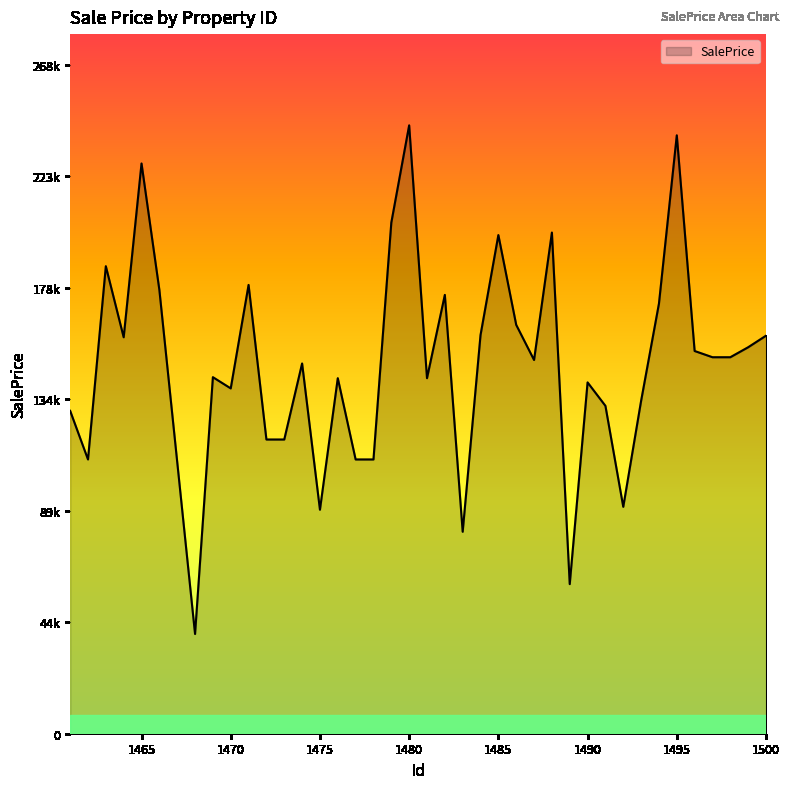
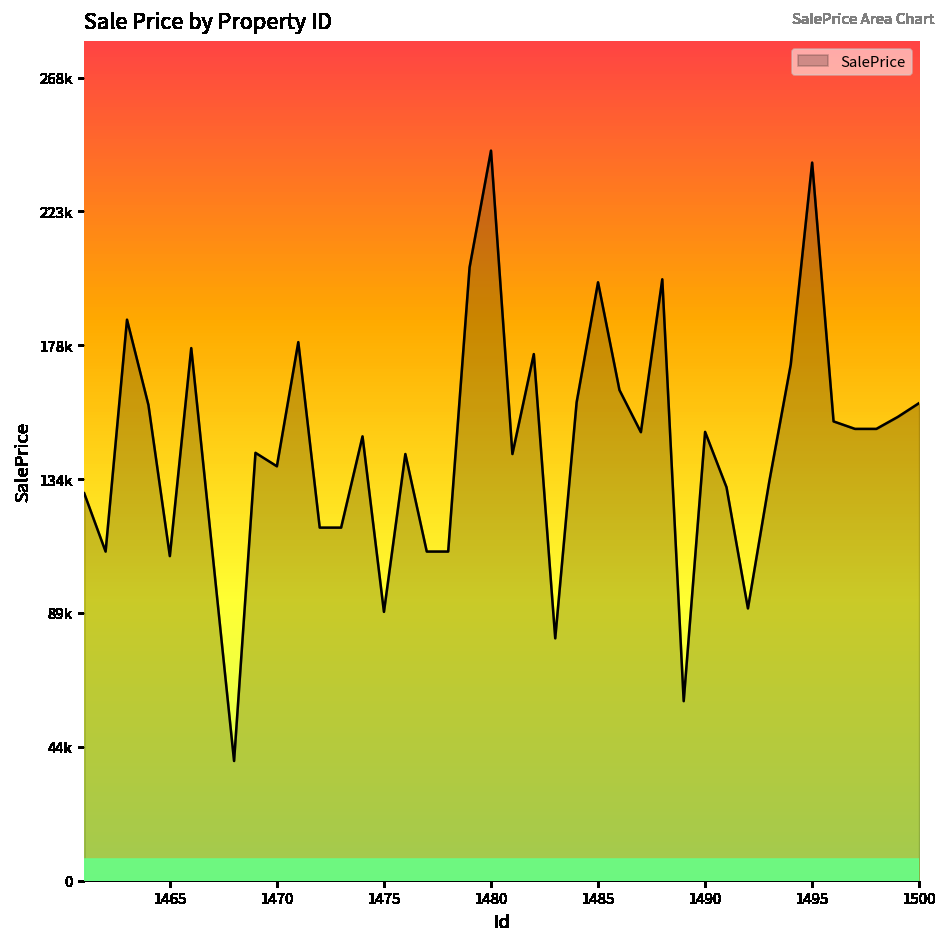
  {
-   "1465": 229000,
+   "1465": 108000,
    "1470": 139000,
    "1475": 90000,
    "1480": 244000,
    "1485": 200000,
-   "1490": 141000,
+   "1490": 150000,
    "1495": 240000,
    "1500": 160000
  }
